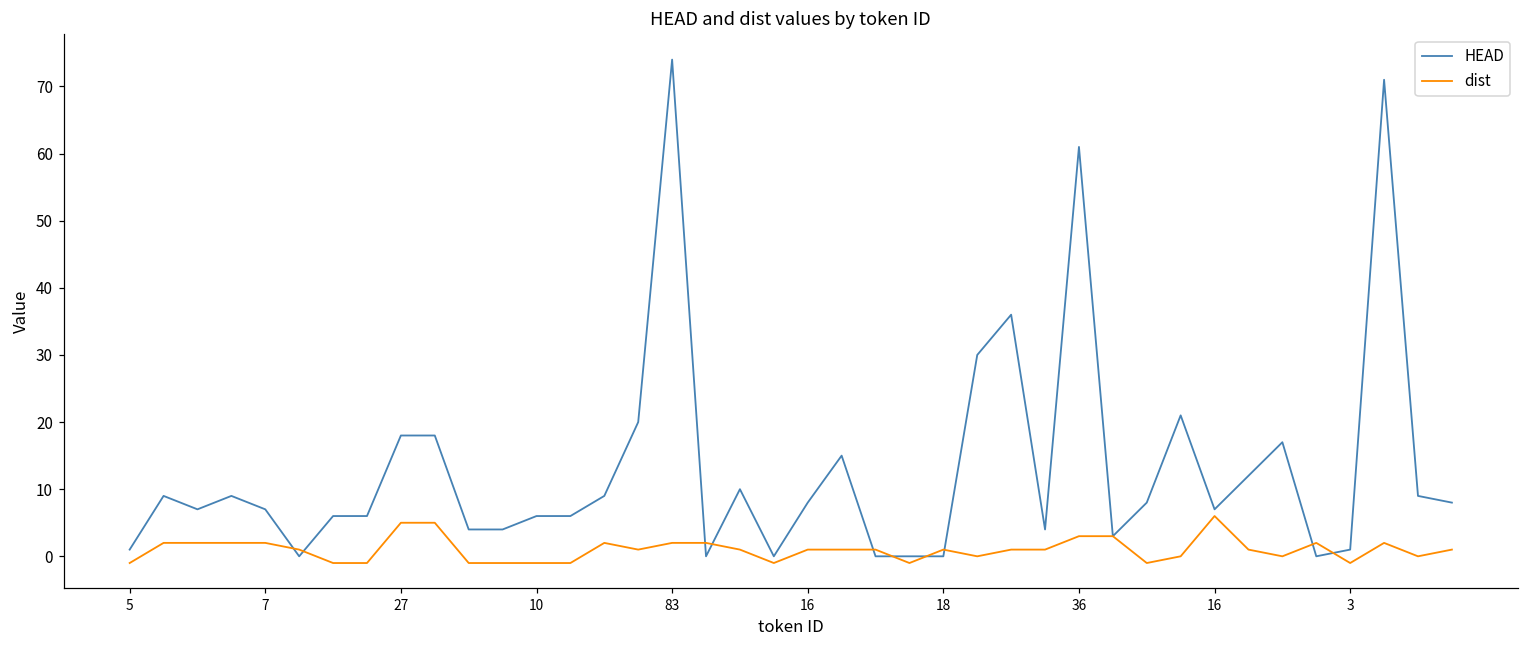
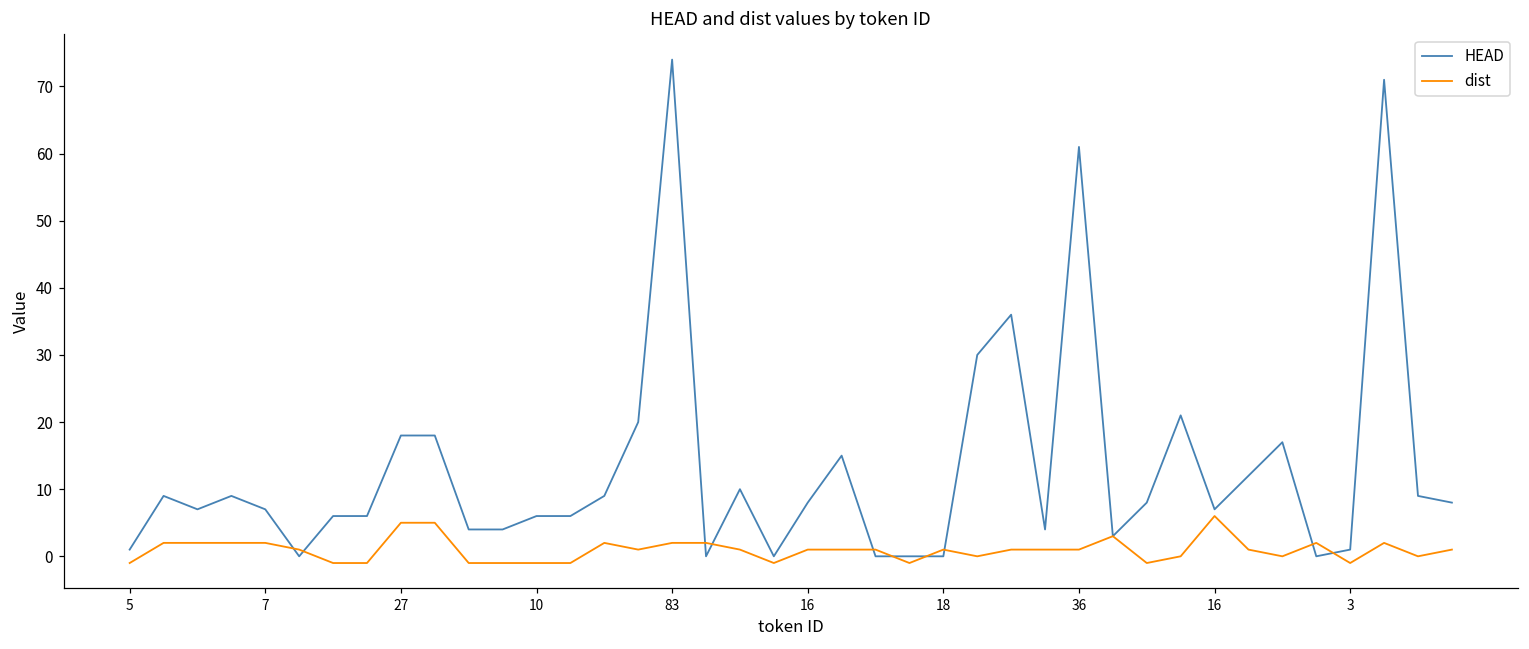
  {
    "HEAD": {
      "83": 74,
      "36": 61
    },
    "dist": {
      "83": 2,
-     "36": 3
+     "36": 1
    }
  }
